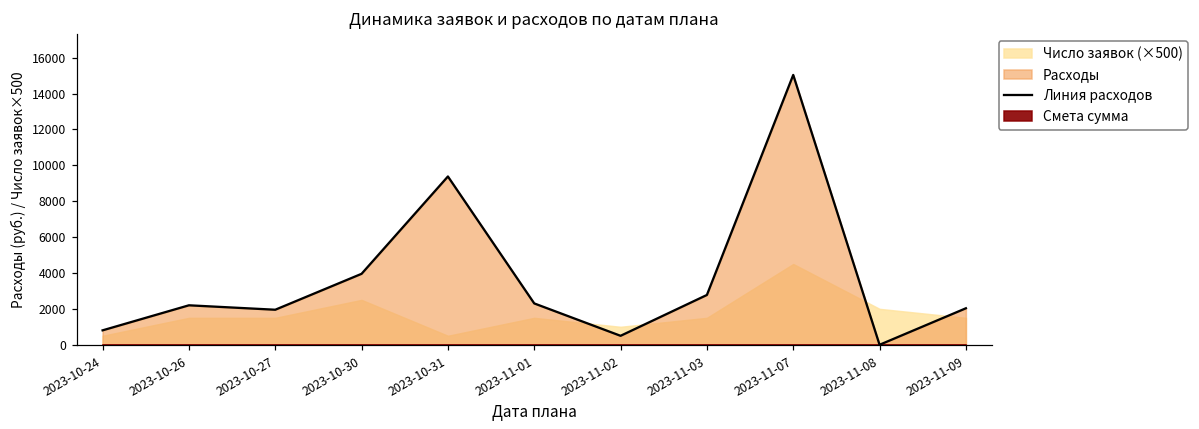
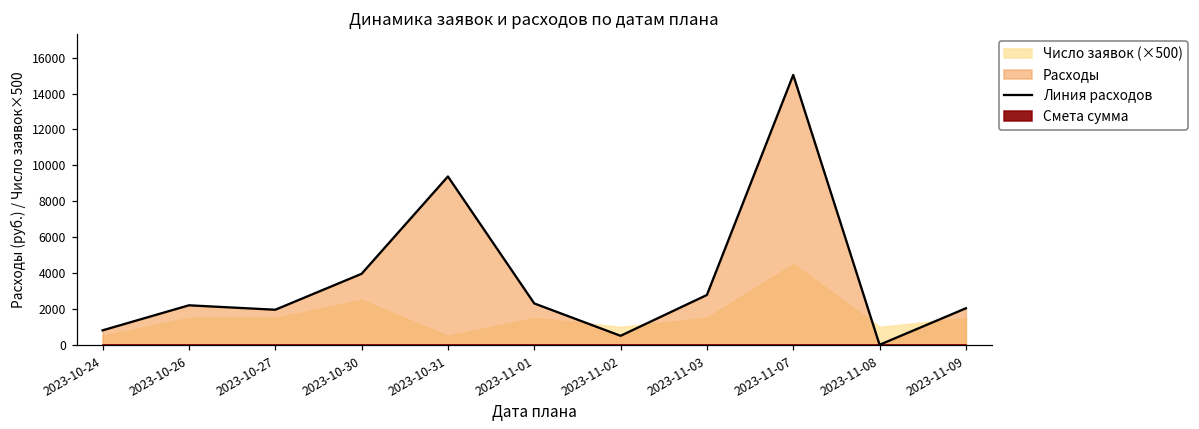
  {
    "Число заявок (×500)": {
      "2023-10-24": 500,
      "2023-10-26": 1500,
      "2023-10-27": 1500,
      "2023-10-30": 2500,
      "2023-10-31": 500,
      "2023-11-01": 1500,
      "2023-11-02": 1000,
      "2023-11-03": 1500,
      "2023-11-07": 4500,
-     "2023-11-08": 2000,
+     "2023-11-08": 1000,
      "2023-11-09": 1500
    },
    "Расходы": {
      "2023-10-24": 800,
      "2023-10-26": 2200,
      "2023-10-27": 2000,
      "2023-10-30": 4000,
      "2023-10-31": 9400,
      "2023-11-01": 2300,
      "2023-11-02": 500,
      "2023-11-03": 2800,
      "2023-11-07": 15000,
      "2023-11-09": 2000
    },
    "Смета сумма": {
      "2023-10-24": 0,
      "2023-10-26": 0,
      "2023-10-27": 0,
      "2023-10-30": 0,
      "2023-10-31": 0,
      "2023-11-01": 0,
      "2023-11-02": 0,
      "2023-11-03": 0,
      "2023-11-07": 0,
      "2023-11-09": 0
    }
  }
